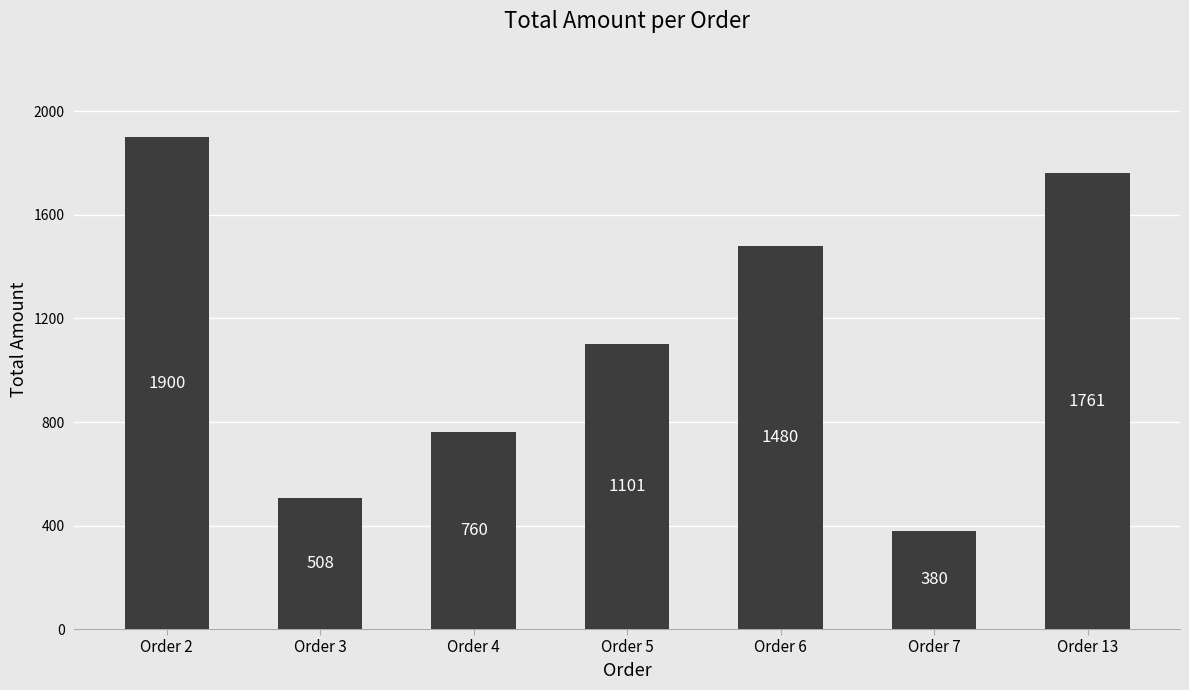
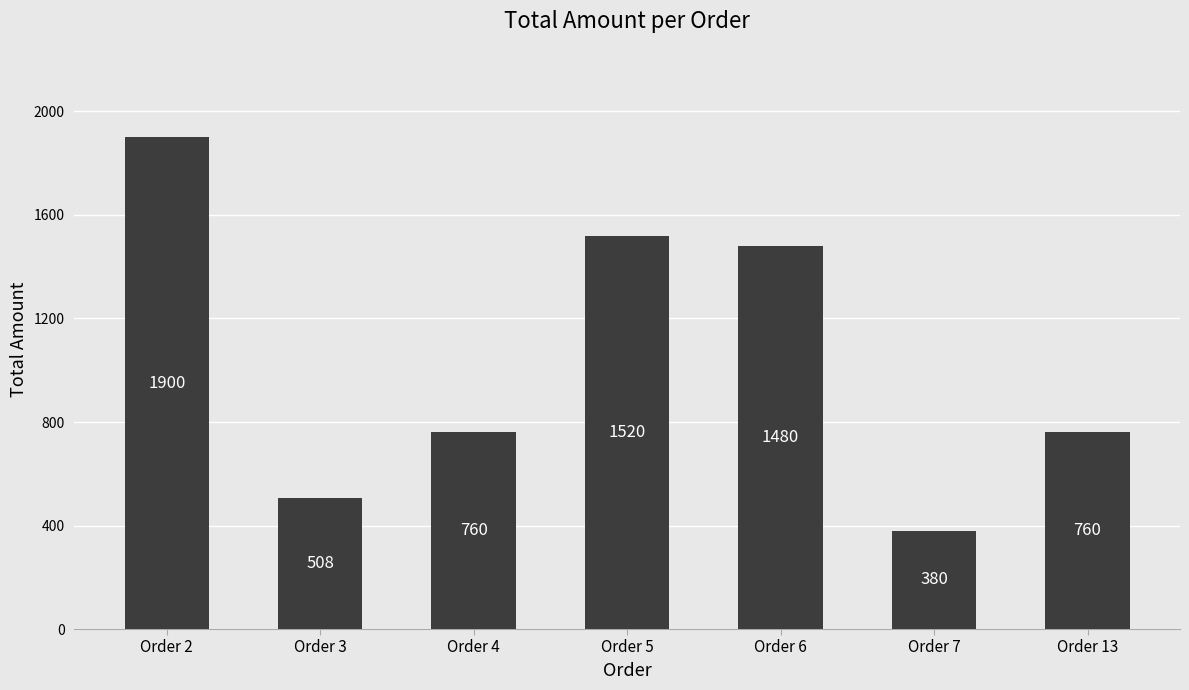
  {
    "Order 2": 1900,
    "Order 3": 508,
    "Order 4": 760,
-   "Order 5": 1101,
+   "Order 5": 1520,
    "Order 6": 1480,
    "Order 7": 380,
-   "Order 13": 1761
+   "Order 13": 760
  }
